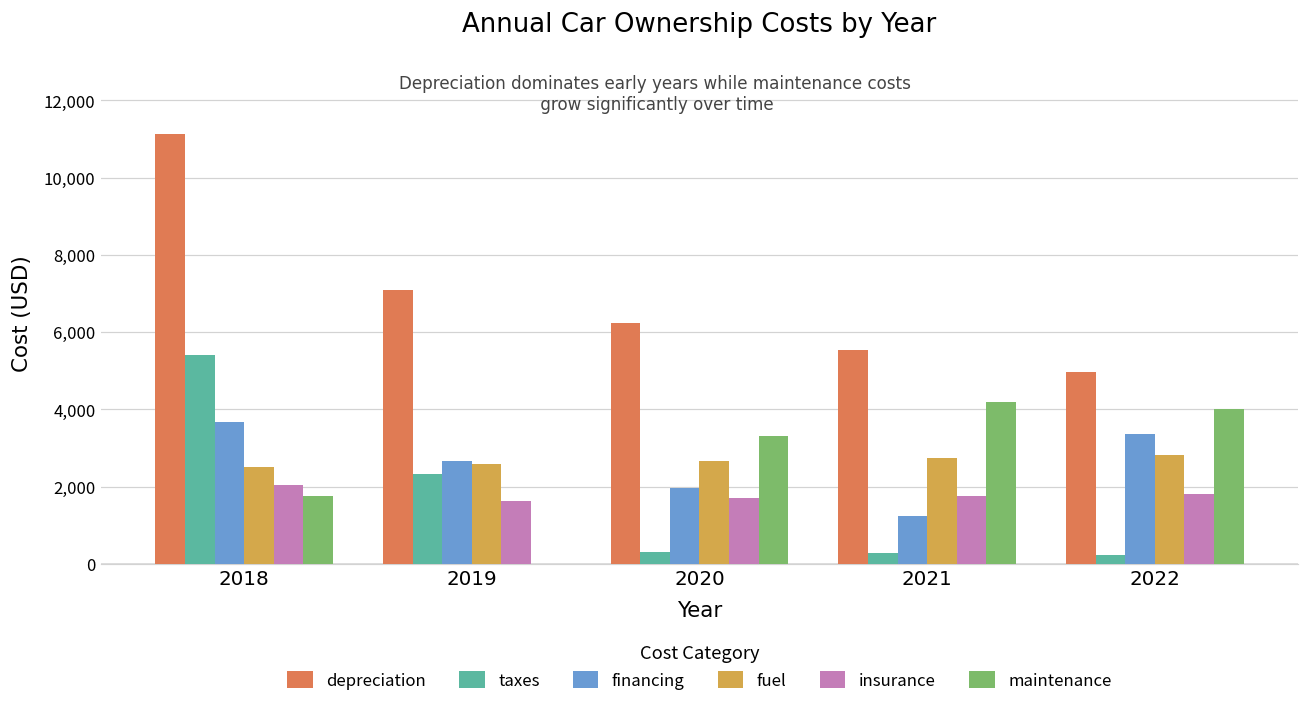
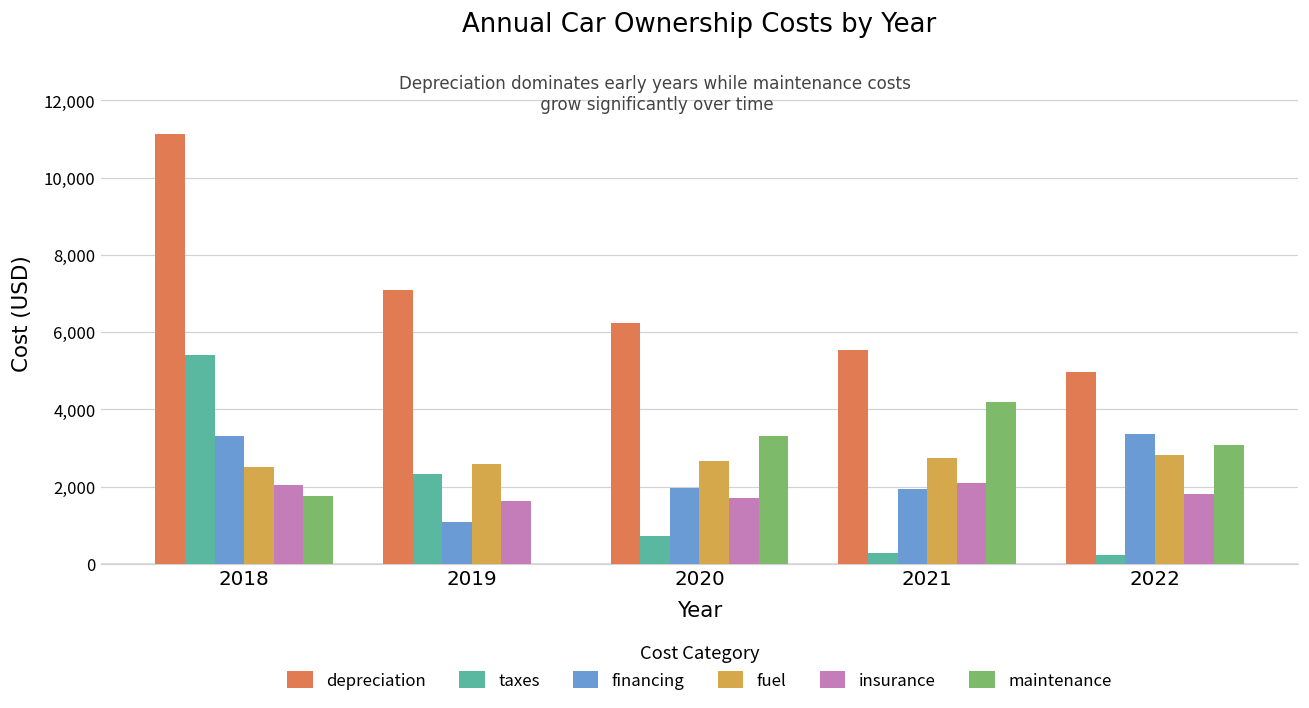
  {
    "taxes": {
      "2018": "5,400",
      "2019": "2,300",
-     "2020": "300",
+     "2020": "700",
      "2021": "300",
      "2022": "200"
    },
    "financing": {
-     "2018": "3,700",
-     "2019": "2,700",
+     "2018": "3,300",
+     "2019": "1,100",
      "2020": "2,000",
-     "2021": "1,200",
+     "2021": "1,900",
      "2022": "3,400"
    },
    "insurance": {
      "2018": "2,000",
      "2019": "1,600",
      "2020": "1,700",
-     "2021": "1,800",
+     "2021": "2,100",
      "2022": "1,800"
    },
    "maintenance": {
      "2018": "1,800",
      "2019": "0",
      "2020": "3,300",
      "2021": "4,200",
-     "2022": "4,000"
+     "2022": "3,100"
    }
  }
